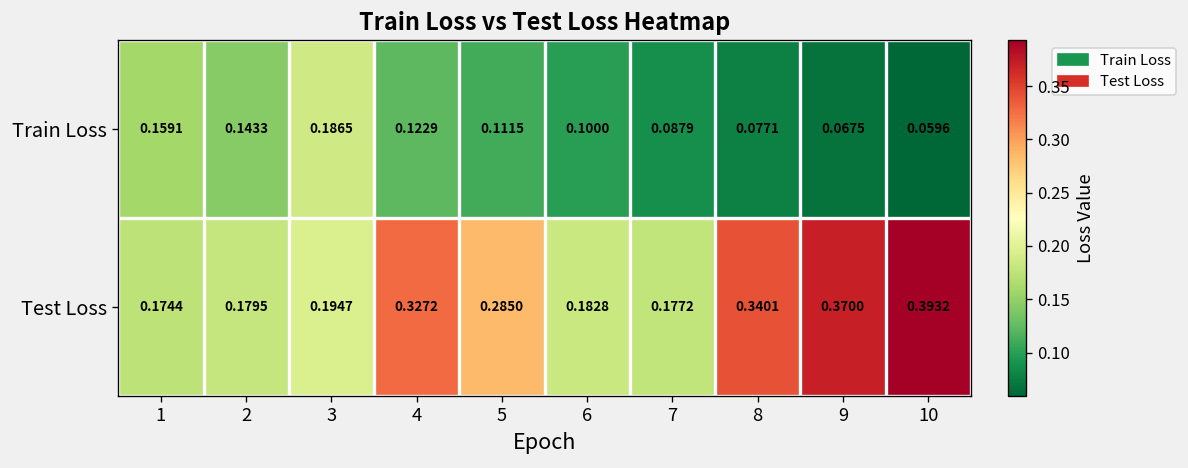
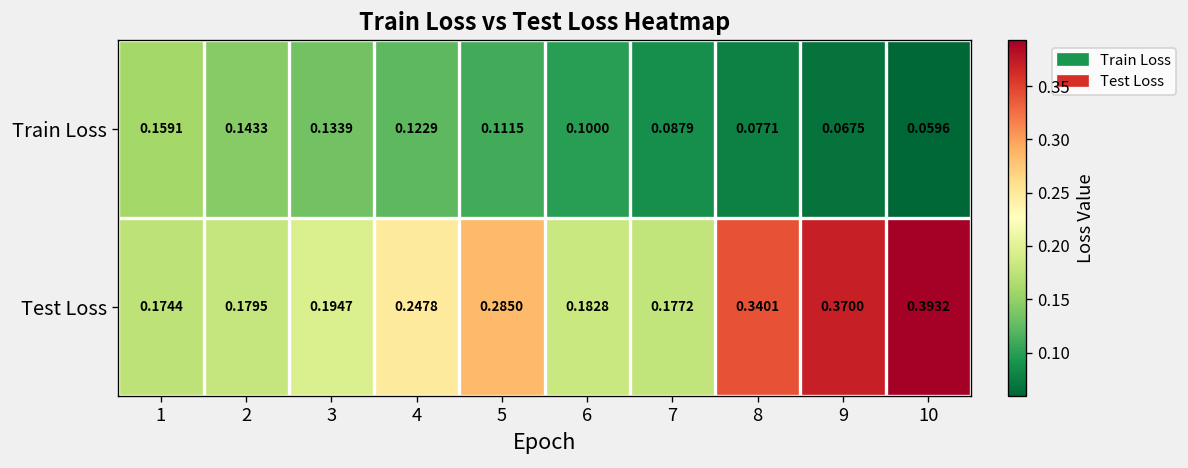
  {
    "Train Loss": {
      "1": 0.1591,
      "2": 0.1433,
-     "3": 0.1865,
+     "3": 0.1339,
      "4": 0.1229,
      "5": 0.1115,
      "6": 0.1000,
      "7": 0.0879,
      "8": 0.0771,
      "9": 0.0675,
      "10": 0.0596
    },
    "Test Loss": {
      "1": 0.1744,
      "2": 0.1795,
      "3": 0.1947,
-     "4": 0.3272,
+     "4": 0.2478,
      "5": 0.2850,
      "6": 0.1828,
      "7": 0.1772,
      "8": 0.3401,
      "9": 0.3700,
      "10": 0.3932
    }
  }
